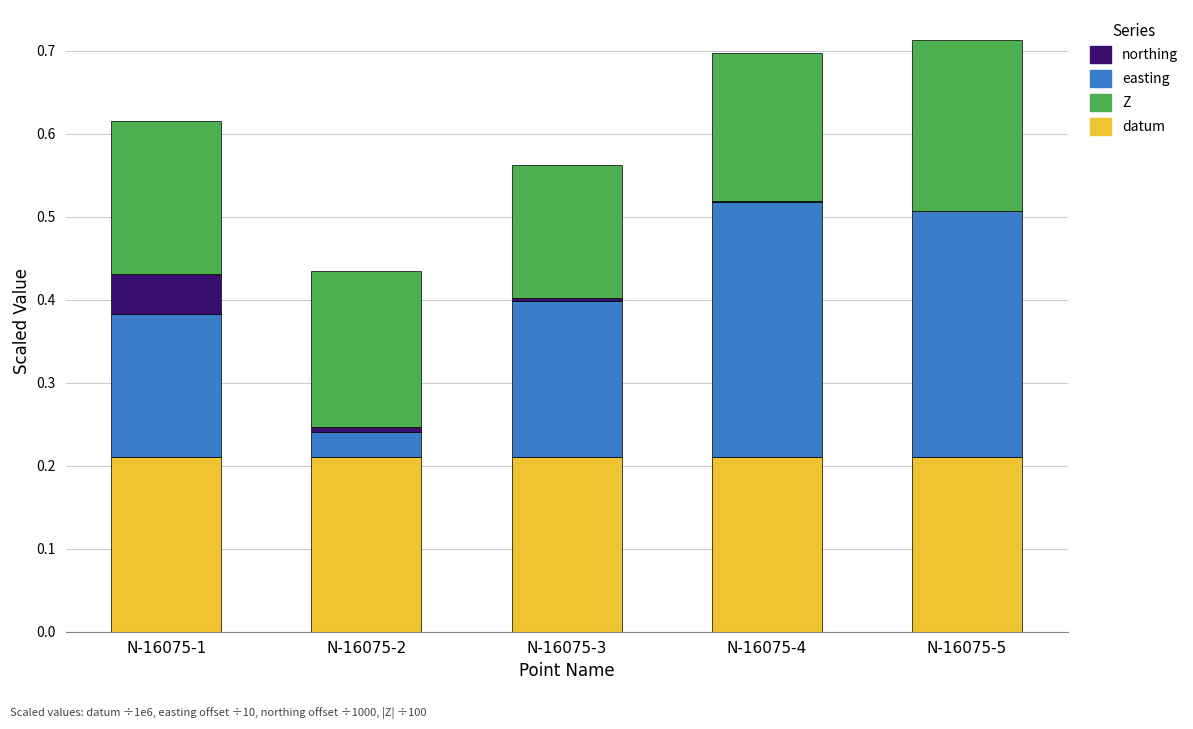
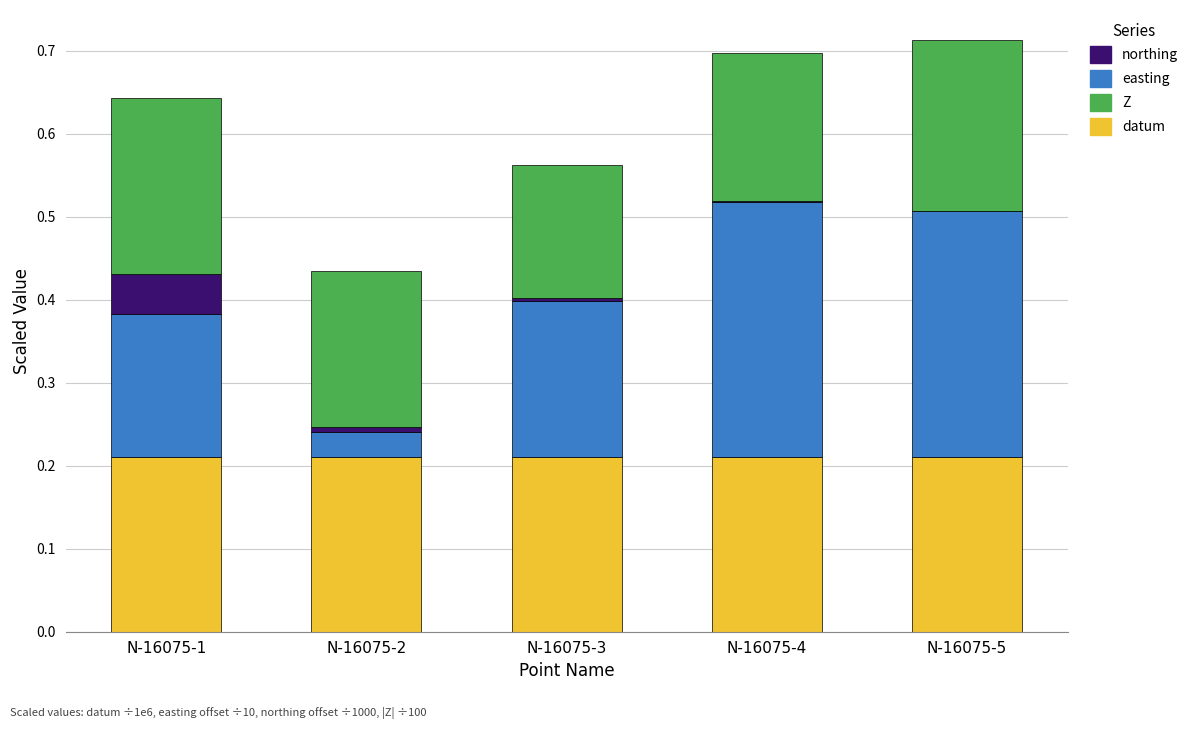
  {
    "datum": {
      "N-16075-1": 0.21,
      "N-16075-2": 0.21,
      "N-16075-3": 0.21,
      "N-16075-4": 0.21,
      "N-16075-5": 0.21
    },
    "easting": {
      "N-16075-1": 0.17,
      "N-16075-2": 0.03,
      "N-16075-3": 0.19,
      "N-16075-4": 0.31,
      "N-16075-5": 0.30
    },
    "northing": {
      "N-16075-1": 0.05,
      "N-16075-2": 0.01,
      "N-16075-3": 0.00
    },
    "Z": {
-     "N-16075-1": 0.18,
+     "N-16075-1": 0.21,
      "N-16075-2": 0.19,
      "N-16075-3": 0.16,
      "N-16075-4": 0.18,
      "N-16075-5": 0.21
    }
  }
